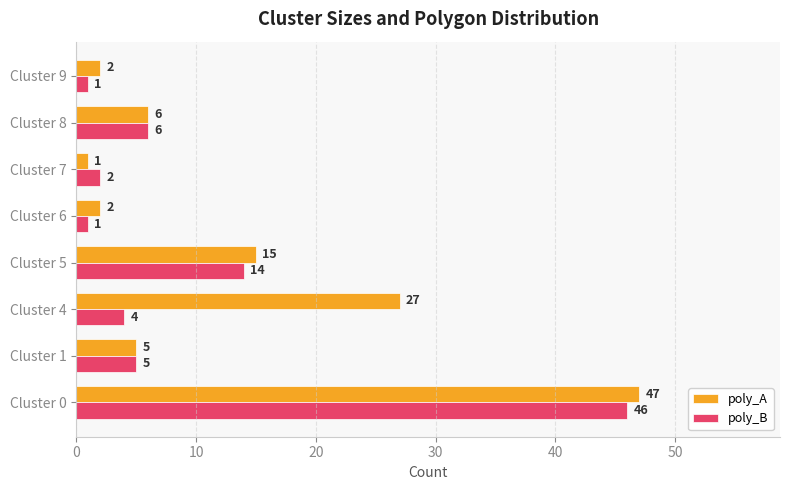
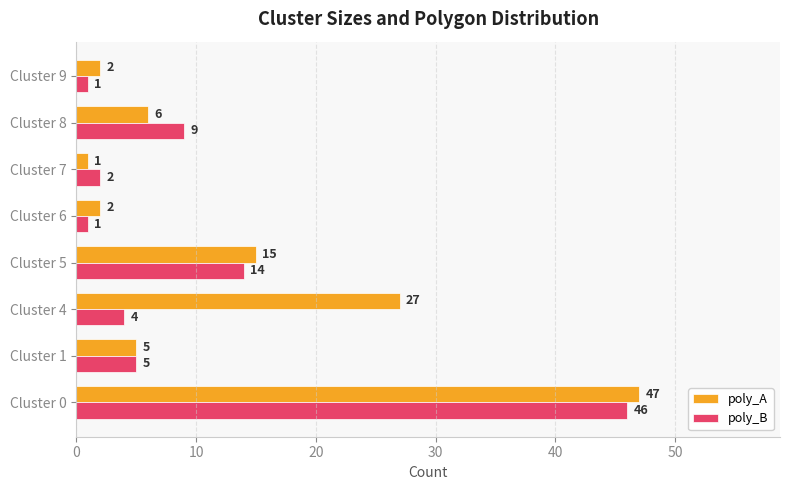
  {
    "poly_A": {
      "Cluster 9": 2,
      "Cluster 8": 6,
      "Cluster 7": 1,
      "Cluster 6": 2,
      "Cluster 5": 15,
      "Cluster 4": 27,
      "Cluster 1": 5,
      "Cluster 0": 47
    },
    "poly_B": {
      "Cluster 9": 1,
-     "Cluster 8": 6,
+     "Cluster 8": 9,
      "Cluster 7": 2,
      "Cluster 6": 1,
      "Cluster 5": 14,
      "Cluster 4": 4,
      "Cluster 1": 5,
      "Cluster 0": 46
    }
  }
